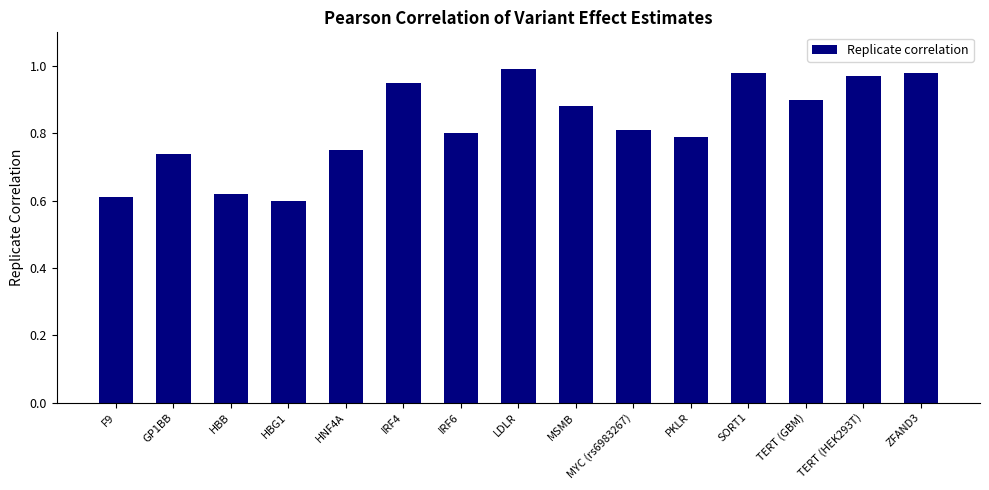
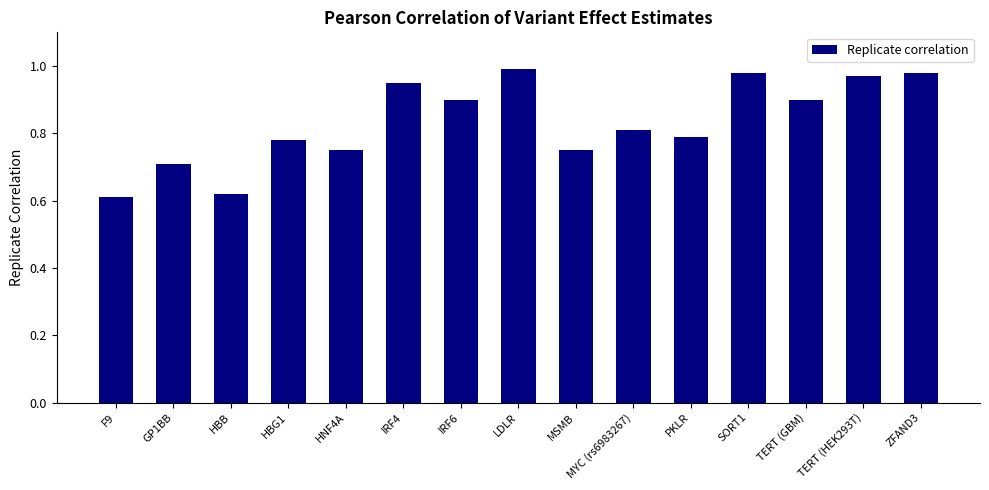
  {
    "F9": 0.61,
-   "GP1BB": 0.74,
+   "GP1BB": 0.71,
    "HBB": 0.62,
-   "HBG1": 0.60,
+   "HBG1": 0.78,
    "HNF4A": 0.75,
    "IRF4": 0.95,
-   "IRF6": 0.8,
+   "IRF6": 0.9,
    "LDLR": 0.99,
-   "MSMB": 0.88,
+   "MSMB": 0.75,
    "MYC (rs6983267)": 0.81,
    "PKLR": 0.79,
    "SORT1": 0.98,
    "TERT (GBM)": 0.90,
    "TERT (HEK293T)": 0.97,
    "ZFAND3": 0.98
  }
